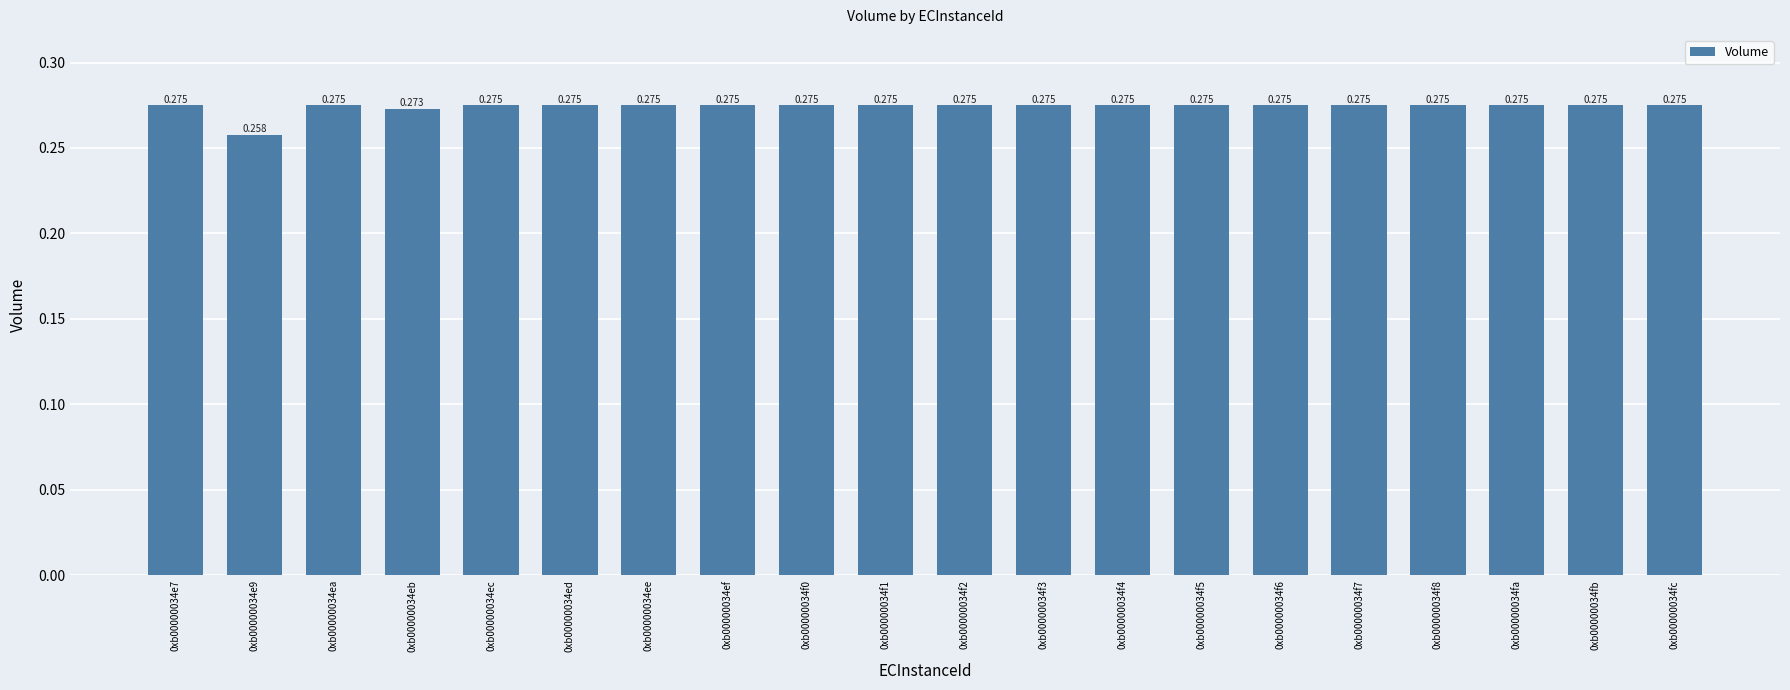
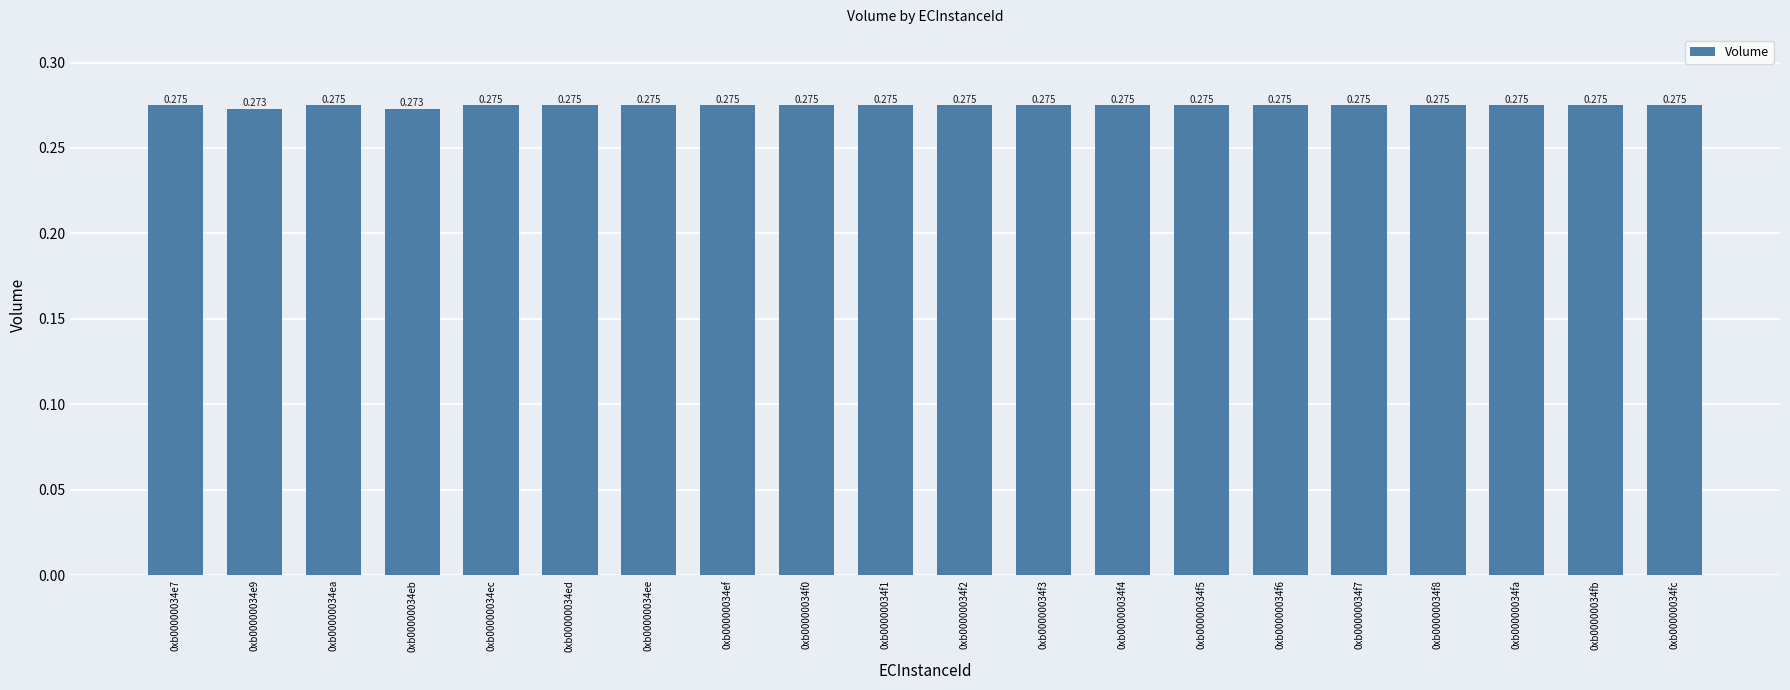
  {
    "0xb00000034e7": 0.275,
-   "0xb00000034e9": 0.258,
+   "0xb00000034e9": 0.273,
    "0xb00000034ea": 0.275,
    "0xb00000034eb": 0.273,
    "0xb00000034ec": 0.275,
    "0xb00000034ed": 0.275,
    "0xb00000034ee": 0.275,
    "0xb00000034ef": 0.275,
    "0xb00000034f0": 0.275,
    "0xb00000034f1": 0.275,
    "0xb00000034f2": 0.275,
    "0xb00000034f3": 0.275,
    "0xb00000034f4": 0.275,
    "0xb00000034f5": 0.275,
    "0xb00000034f6": 0.275,
    "0xb00000034f7": 0.275,
    "0xb00000034f8": 0.275,
    "0xb00000034fa": 0.275,
    "0xb00000034fb": 0.275,
    "0xb00000034fc": 0.275
  }
